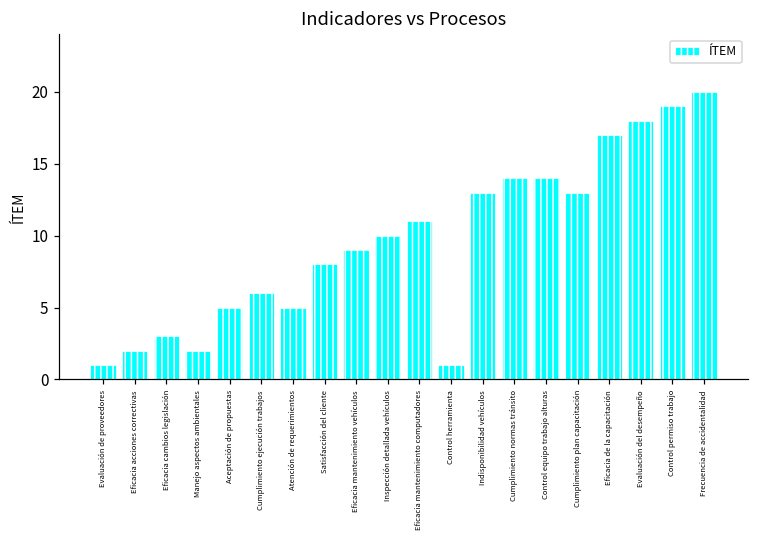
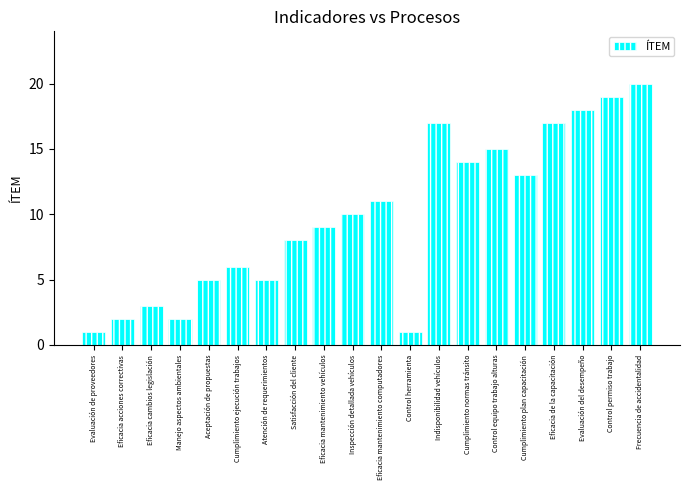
  {
    "Evaluación de proveedores": 1,
    "Eficacia acciones correctivas": 2,
    "Eficacia cambios legislación": 3,
    "Manejo aspectos ambientales": 2,
    "Aceptación de propuestas": 5,
    "Cumplimiento ejecución trabajos": 6,
    "Atención de requerimientos": 5,
    "Satisfacción del cliente": 8,
    "Eficacia mantenimiento vehículos": 9,
    "Inspección detallada vehículos": 10,
    "Eficacia mantenimiento computadores": 11,
    "Control herramienta": 1,
-   "Indisponibilidad vehículos": 13,
+   "Indisponibilidad vehículos": 17,
    "Cumplimiento normas tránsito": 14,
-   "Control equipo trabajo alturas": 14,
+   "Control equipo trabajo alturas": 15,
    "Cumplimiento plan capacitación": 13,
    "Eficacia de la capacitación": 17,
    "Evaluación del desempeño": 18,
    "Control permiso trabajo": 19,
    "Frecuencia de accidentalidad": 20
  }
